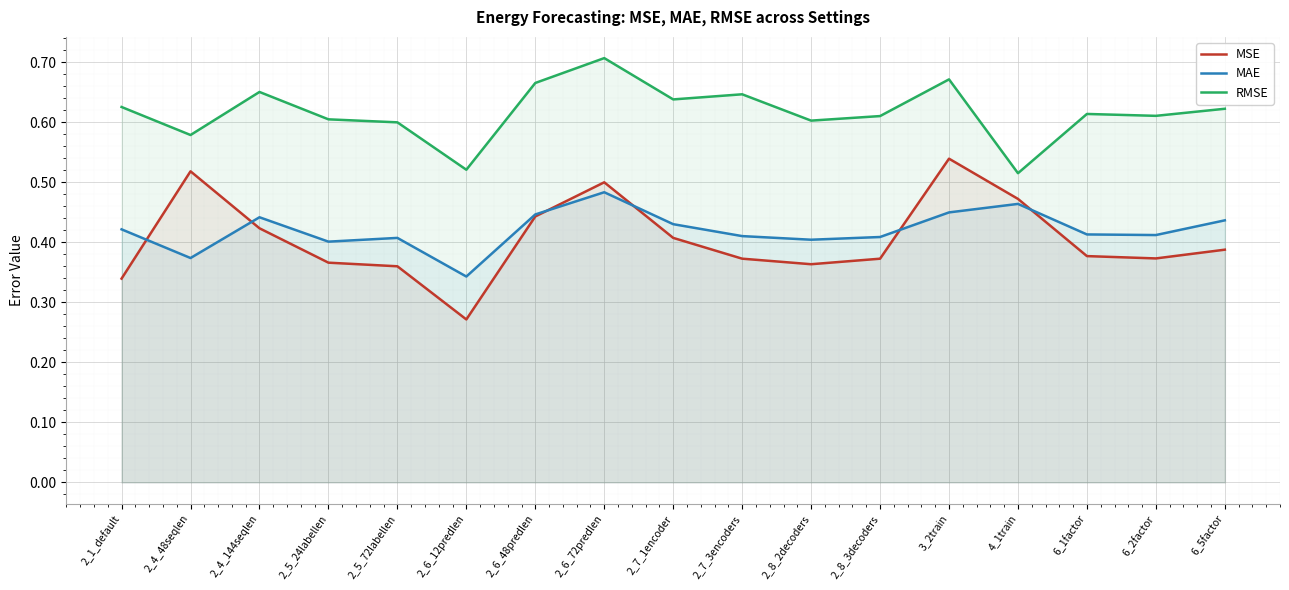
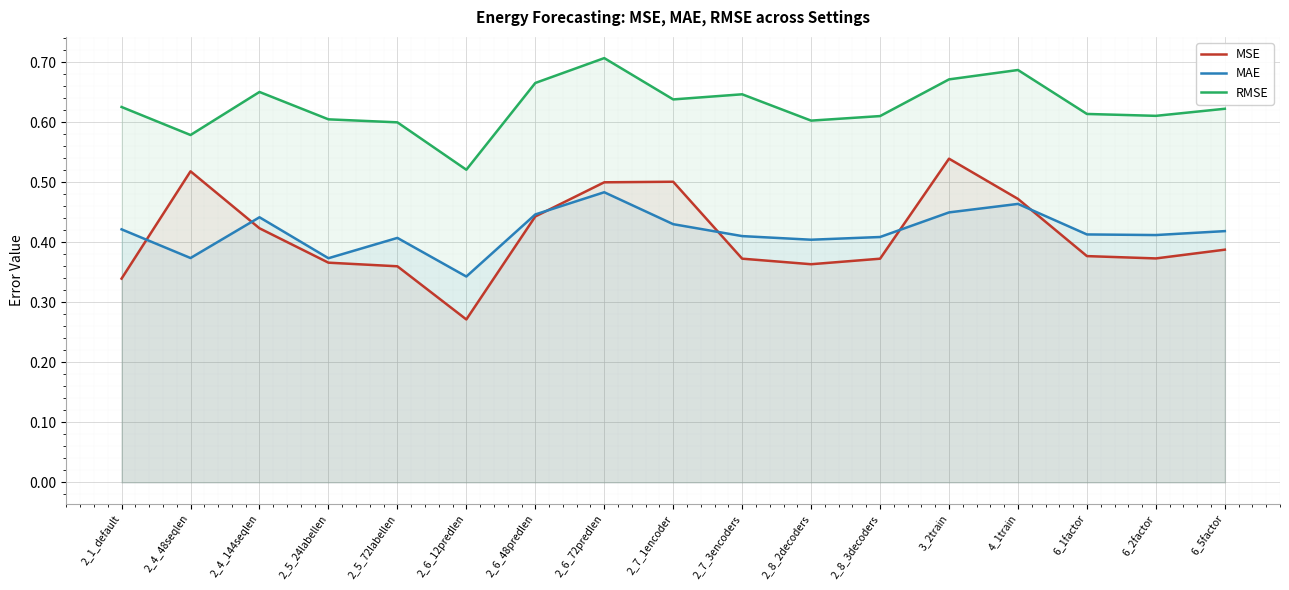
  {
    "MSE": {
      "2_1_default": 0.34,
      "2_4_48seqlen": 0.52,
      "2_4_144seqlen": 0.42,
      "2_5_24labellen": 0.37,
      "2_5_72labellen": 0.36,
      "2_6_12predlen": 0.27,
      "2_6_72predlen": 0.50,
-     "2_7_1encoder": 0.41,
+     "2_7_1encoder": 0.50,
      "2_7_3encoders": 0.37,
      "2_8_2decoders": 0.36,
      "2_8_3decoders": 0.37,
      "3_2train": 0.54,
      "4_1train": 0.47,
      "6_1factor": 0.38,
      "6_2factor": 0.37,
      "6_5factor": 0.39
    },
    "MAE": {
      "2_1_default": 0.42,
      "2_4_48seqlen": 0.37,
      "2_4_144seqlen": 0.44,
-     "2_5_24labellen": 0.40,
+     "2_5_24labellen": 0.37,
      "2_5_72labellen": 0.41,
      "2_6_12predlen": 0.34,
      "2_6_72predlen": 0.48,
      "2_7_1encoder": 0.43,
      "2_7_3encoders": 0.41,
      "2_8_2decoders": 0.40,
      "2_8_3decoders": 0.41,
      "3_2train": 0.45,
      "4_1train": 0.46,
      "6_1factor": 0.41,
      "6_2factor": 0.41,
-     "6_5factor": 0.44
+     "6_5factor": 0.42
    },
    "RMSE": {
      "2_1_default": 0.63,
      "2_4_48seqlen": 0.58,
      "2_4_144seqlen": 0.65,
      "2_5_24labellen": 0.61,
      "2_5_72labellen": 0.60,
      "2_6_12predlen": 0.52,
      "2_6_48predlen": 0.67,
      "2_6_72predlen": 0.71,
      "2_7_1encoder": 0.64,
      "2_7_3encoders": 0.65,
      "2_8_2decoders": 0.60,
      "2_8_3decoders": 0.61,
      "3_2train": 0.67,
-     "4_1train": 0.52,
+     "4_1train": 0.69,
      "6_1factor": 0.61,
      "6_2factor": 0.61,
      "6_5factor": 0.62
    }
  }
